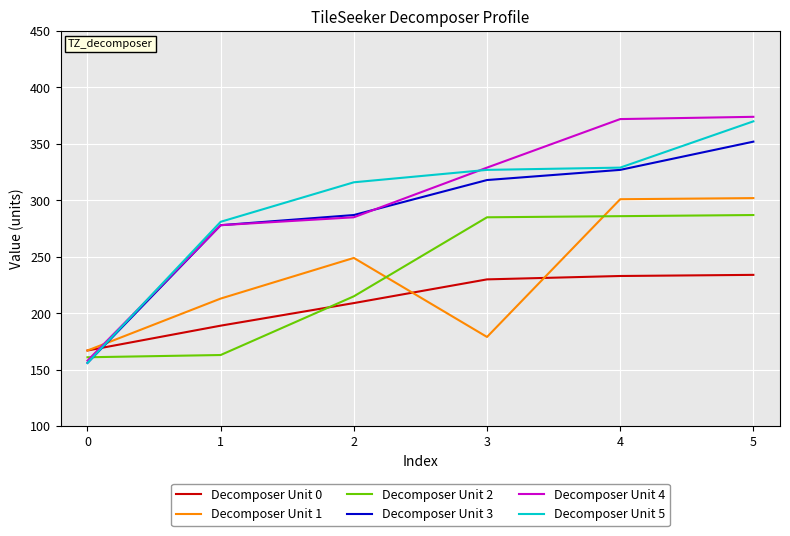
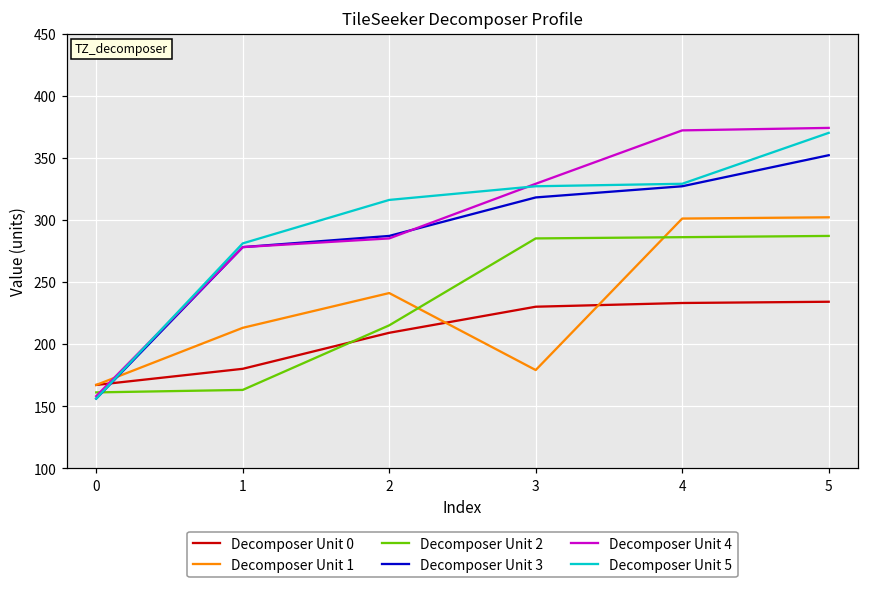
  {
    "Decomposer Unit 0": {
-     "1": 189,
+     "1": 180,
      "2": 209,
      "3": 230,
      "4": 233,
      "5": 234
    },
    "Decomposer Unit 1": {
      "1": 213,
-     "2": 249,
+     "2": 241,
      "3": 179,
      "4": 301,
      "5": 302
    },
    "Decomposer Unit 2": {
      "0": 161,
      "1": 163,
      "2": 215,
      "3": 285,
      "4": 286,
      "5": 287
    },
    "Decomposer Unit 3": {
      "3": 318,
      "5": 352
    },
    "Decomposer Unit 4": {
      "4": 372,
      "5": 374
    },
    "Decomposer Unit 5": {
      "1": 281,
      "2": 316,
      "5": 370
    }
  }
